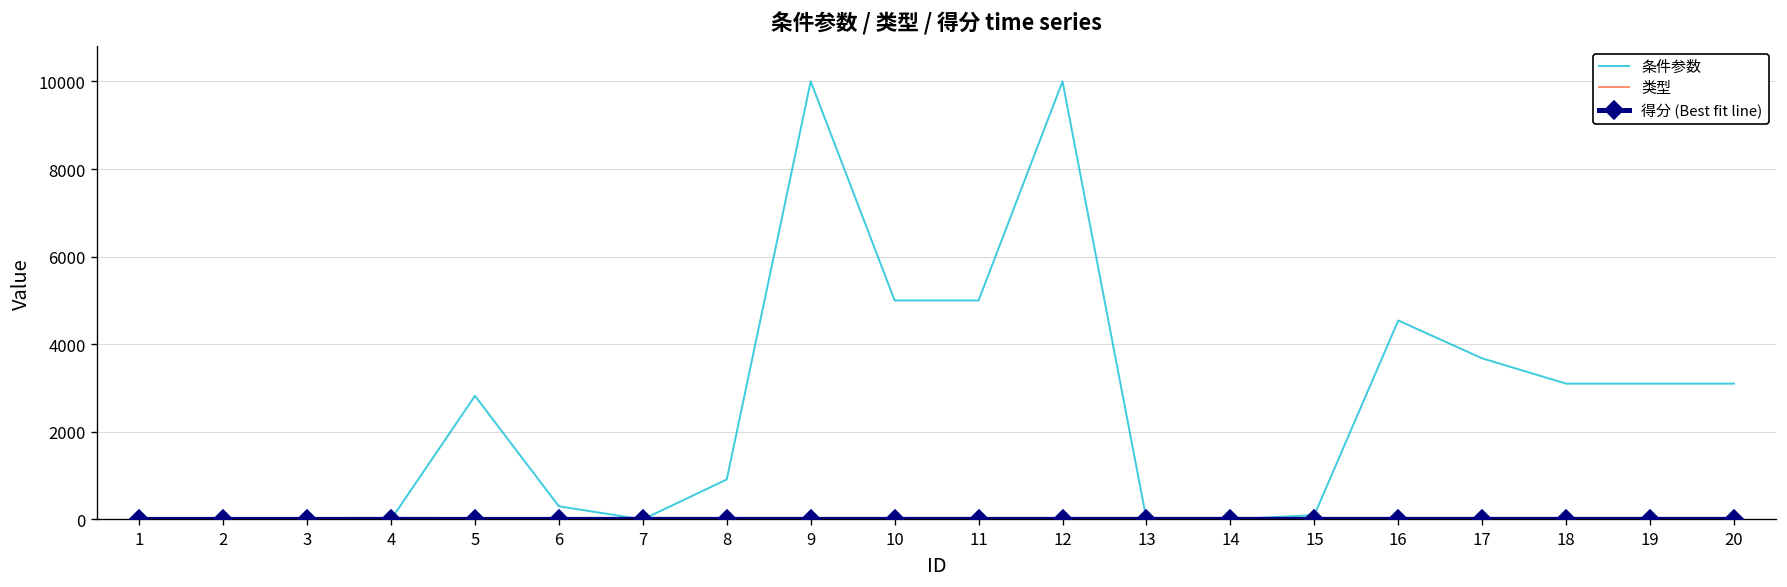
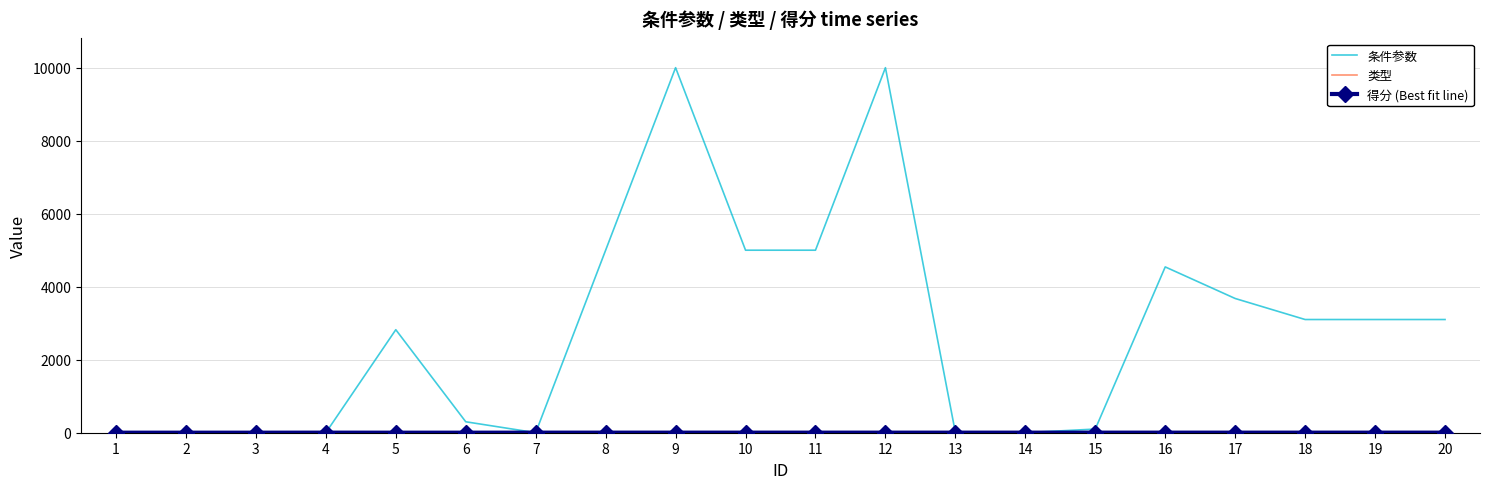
  {
    "条件参数": {
      "5": 2800,
      "6": 300,
-     "8": 900,
+     "8": 5000,
      "9": 10000,
      "10": 5000,
      "11": 5000,
      "12": 10000,
      "15": 100,
      "16": 4500,
      "17": 3700,
      "18": 3100,
      "19": 3100,
      "20": 3100
    }
  }
